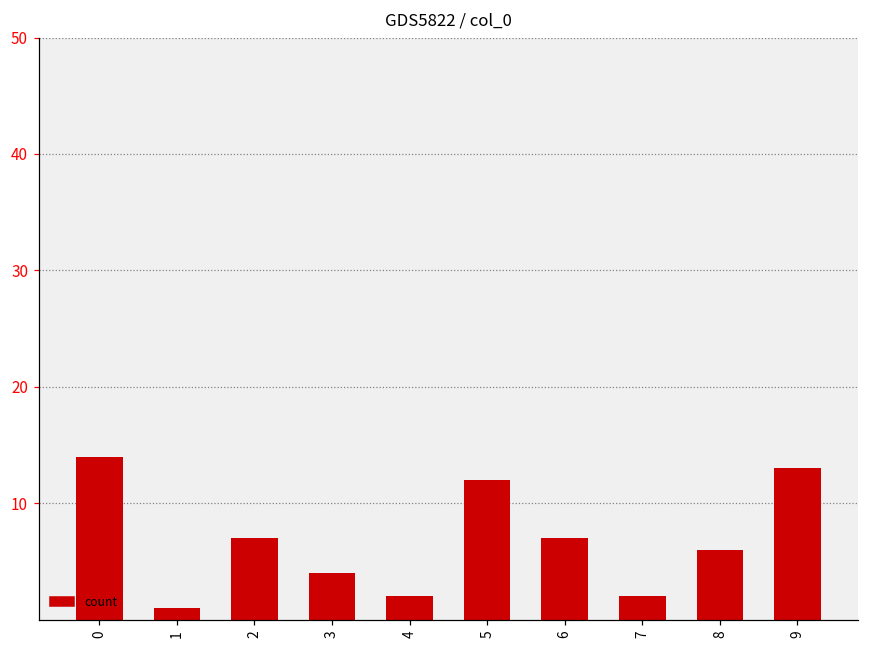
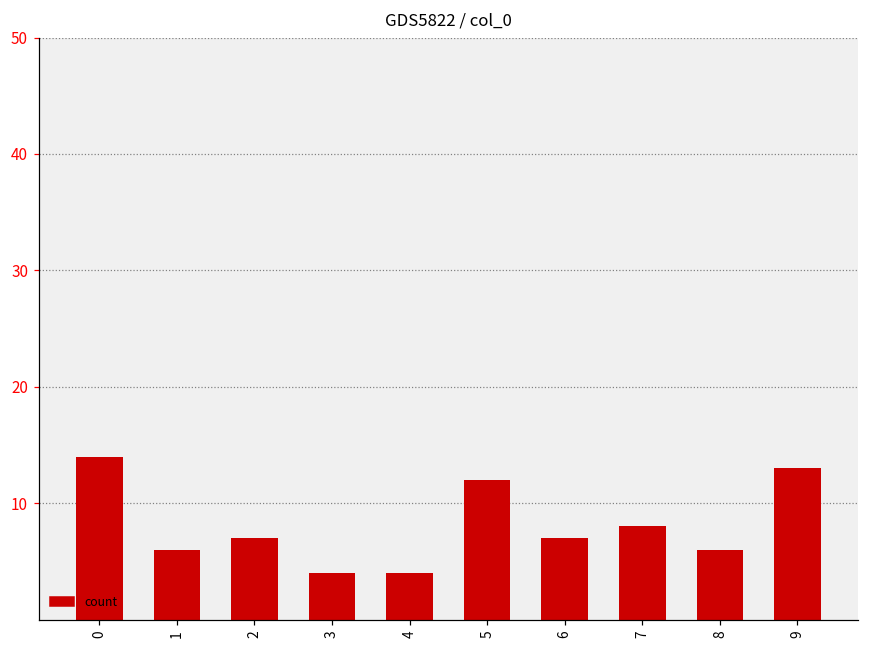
  {
    "0": 14,
-   "1": 1,
+   "1": 6,
    "2": 7,
    "3": 4,
-   "4": 2,
+   "4": 4,
    "5": 12,
    "6": 7,
-   "7": 2,
+   "7": 8,
    "8": 6,
    "9": 13
  }
